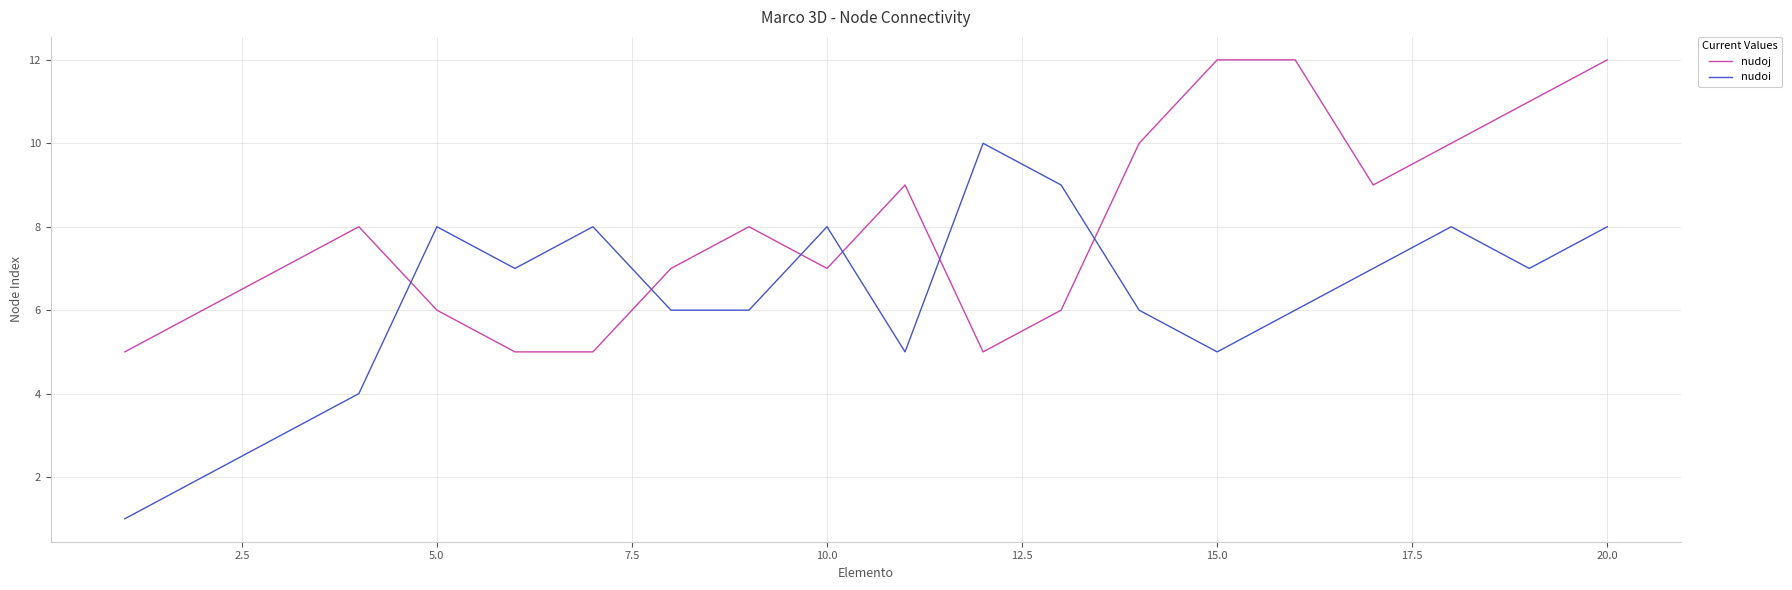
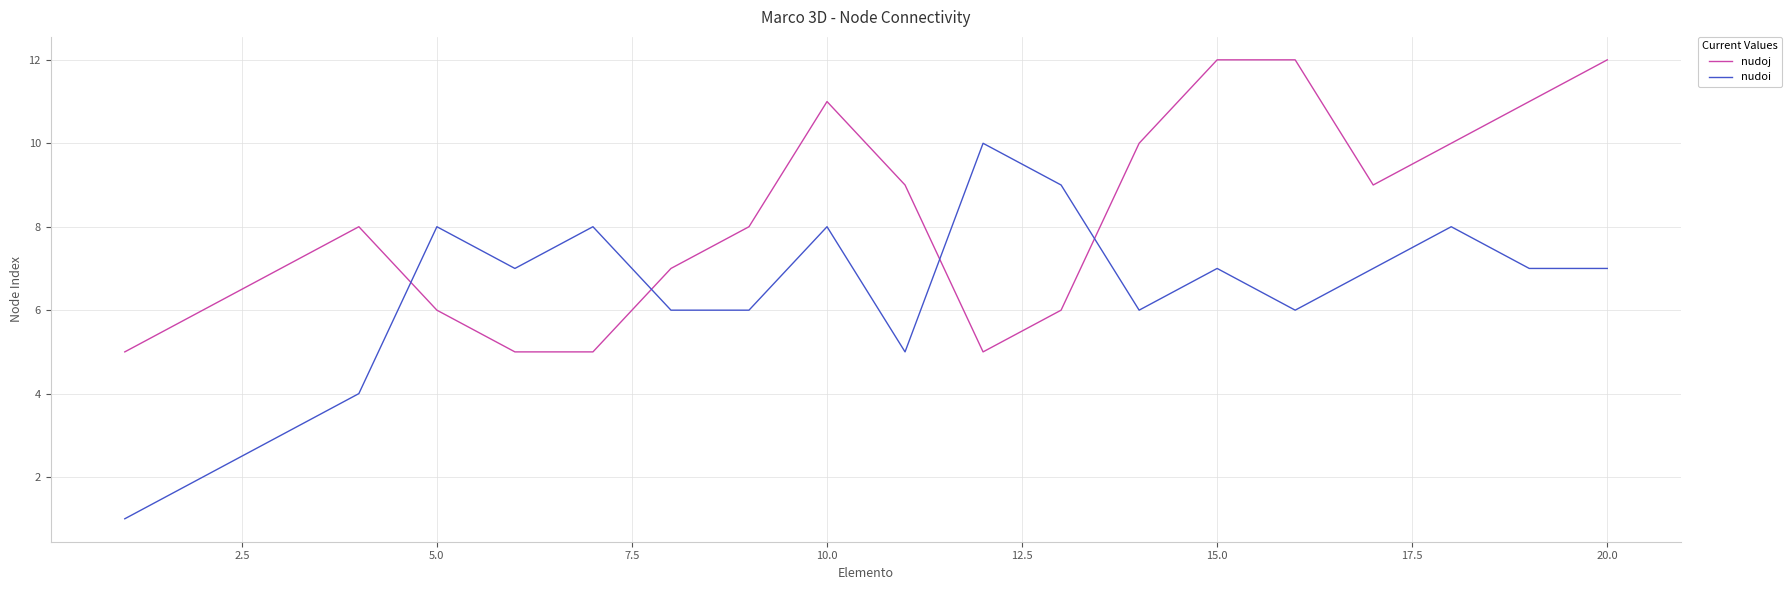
  {
    "nudoj": {
      "5.0": 6,
-     "10.0": 7,
+     "10.0": 11,
      "15.0": 12,
      "20.0": 12
    },
    "nudoi": {
      "5.0": 8,
      "10.0": 8,
-     "15.0": 5,
-     "20.0": 8
+     "15.0": 7,
+     "20.0": 7
    }
  }
